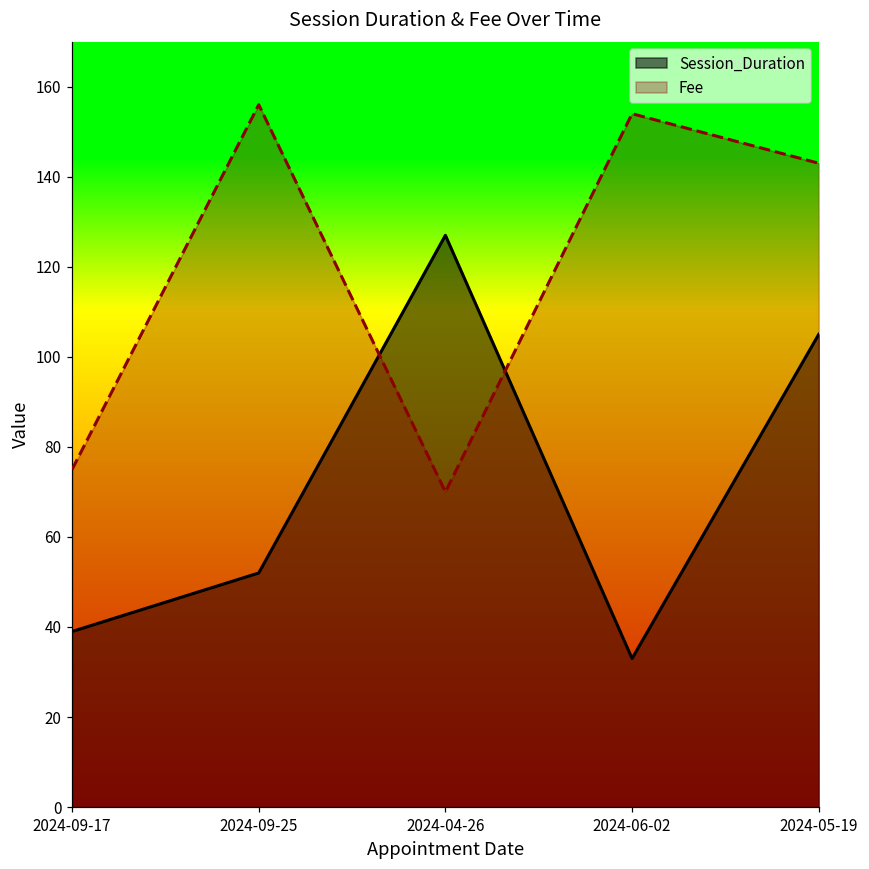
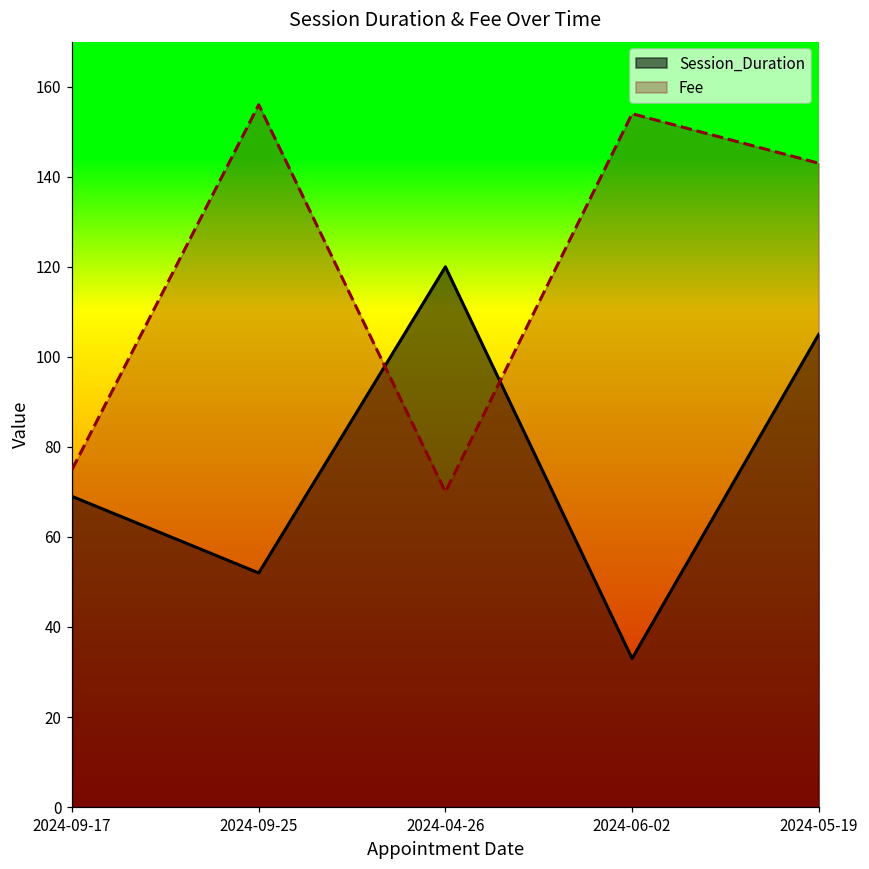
  {
    "Session_Duration": {
-     "2024-09-17": 39,
+     "2024-09-17": 69,
      "2024-09-25": 52,
-     "2024-04-26": 127,
+     "2024-04-26": 120,
      "2024-06-02": 33,
      "2024-05-19": 105
    },
    "Fee": {
      "2024-09-17": 75,
      "2024-09-25": 156,
      "2024-04-26": 70,
      "2024-06-02": 154,
      "2024-05-19": 143
    }
  }
